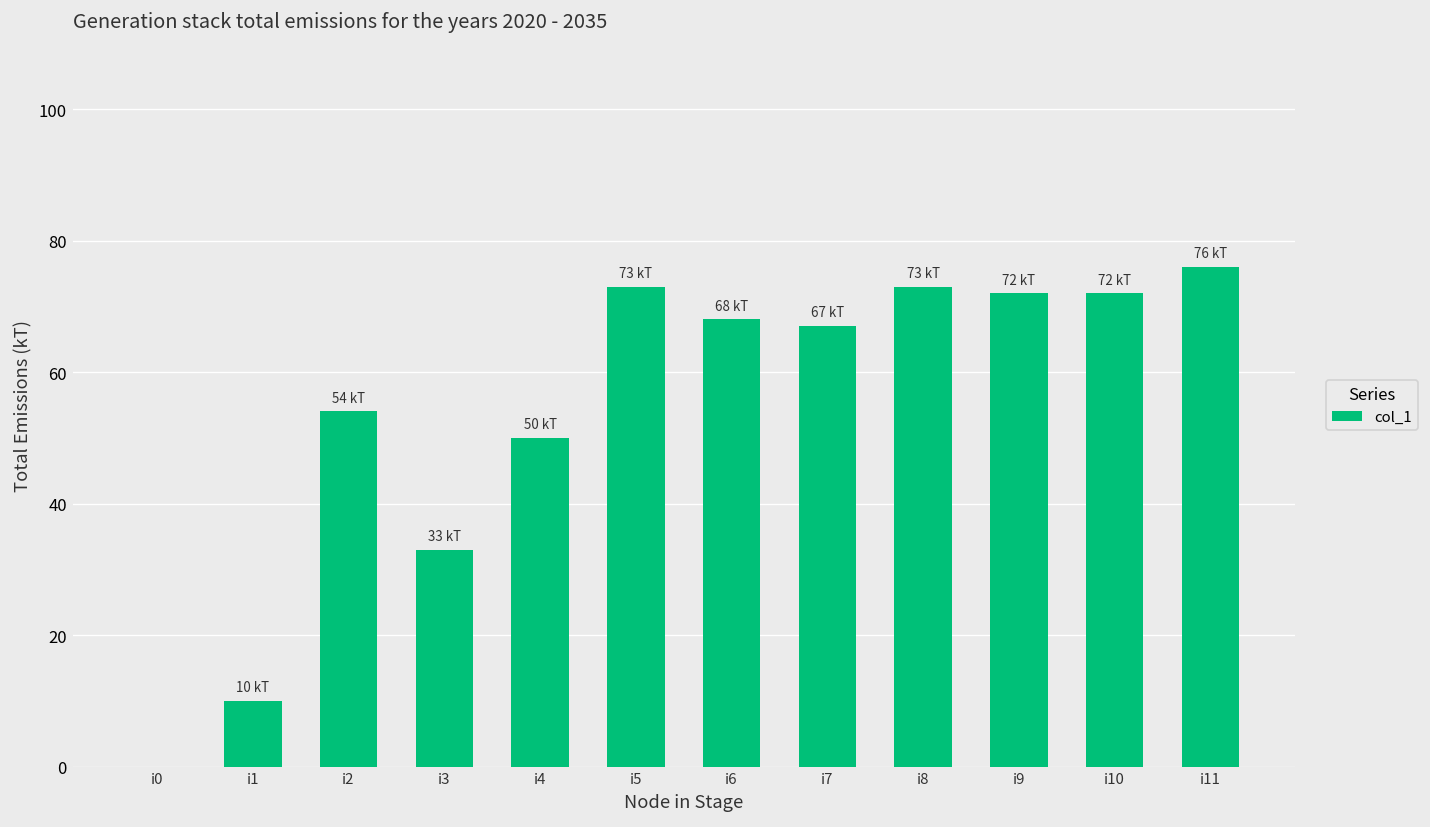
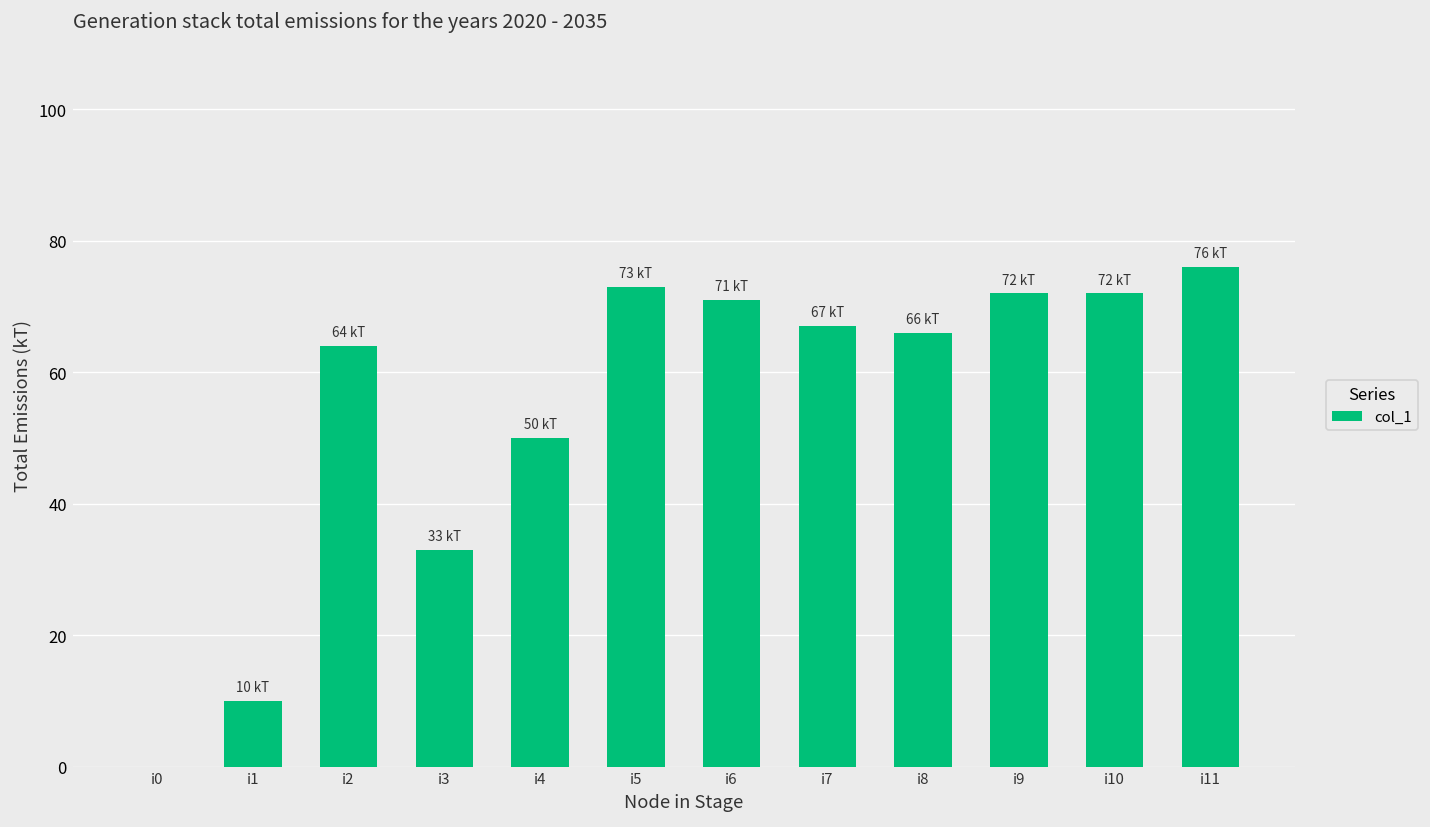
  {
    "i1": 10,
-   "i2": 54,
+   "i2": 64,
    "i3": 33,
    "i4": 50,
    "i5": 73,
-   "i6": 68,
+   "i6": 71,
    "i7": 67,
-   "i8": 73,
+   "i8": 66,
    "i9": 72,
    "i10": 72,
    "i11": 76
  }
